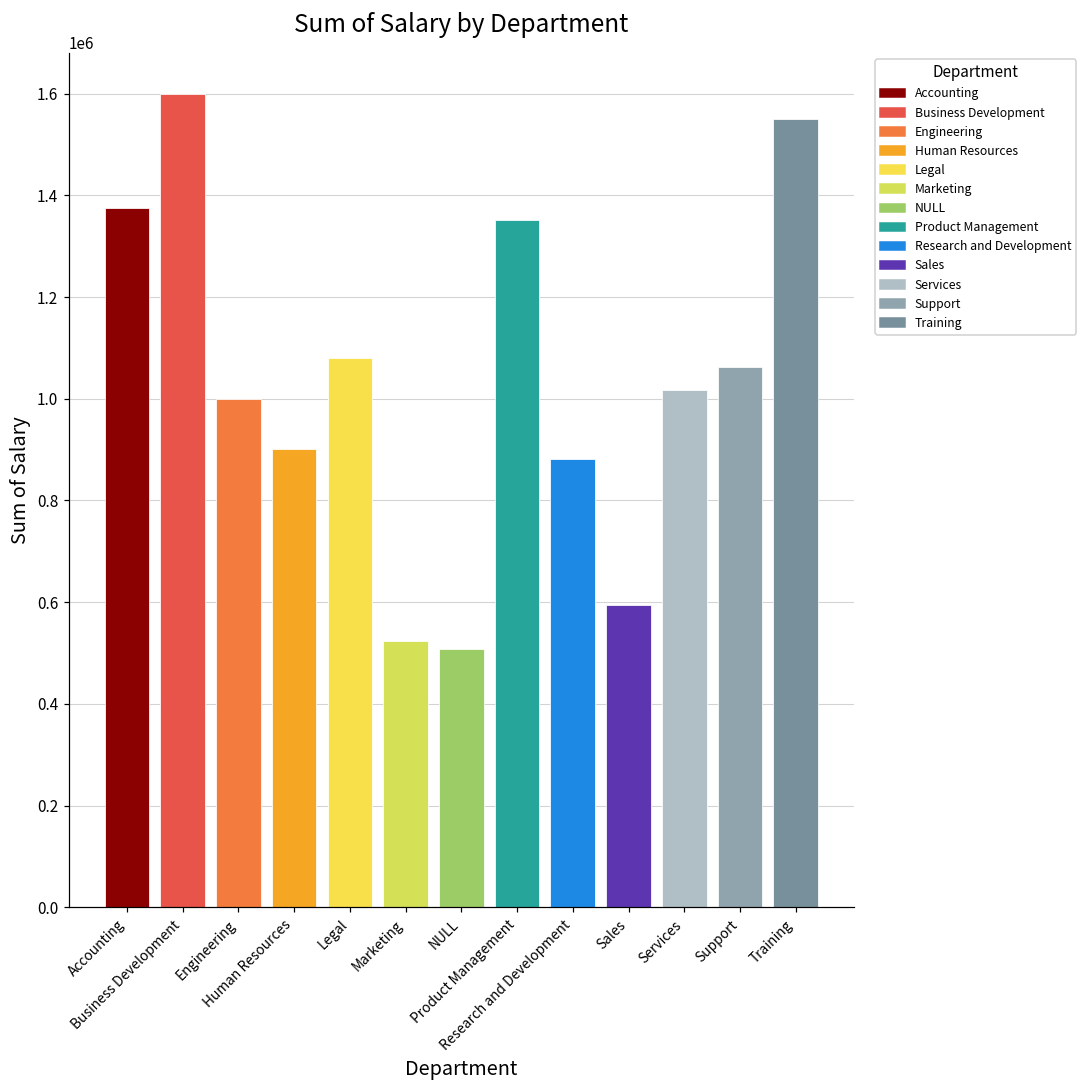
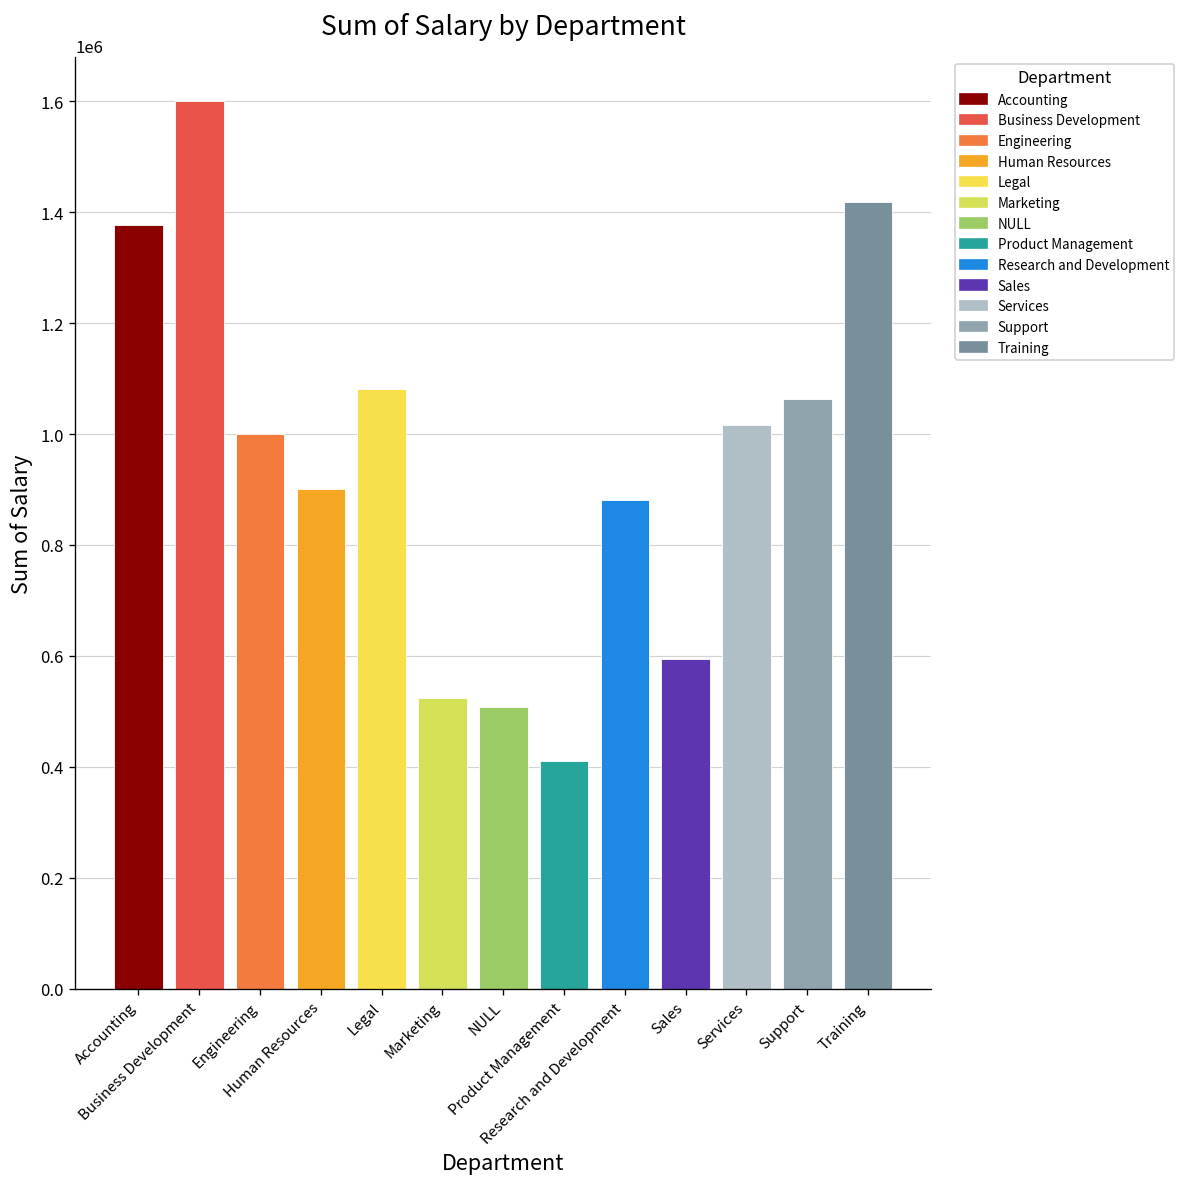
  {
    "Accounting": 1380000,
    "Business Development": 1600000,
    "Engineering": 1000000,
    "Human Resources": 900000,
    "Legal": 1080000,
    "Marketing": 520000,
    "NULL": 510000,
-   "Product Management": 1350000,
+   "Product Management": 410000,
    "Research and Development": 880000,
    "Sales": 590000,
    "Services": 1020000,
    "Support": 1060000,
-   "Training": 1550000
+   "Training": 1420000
  }
